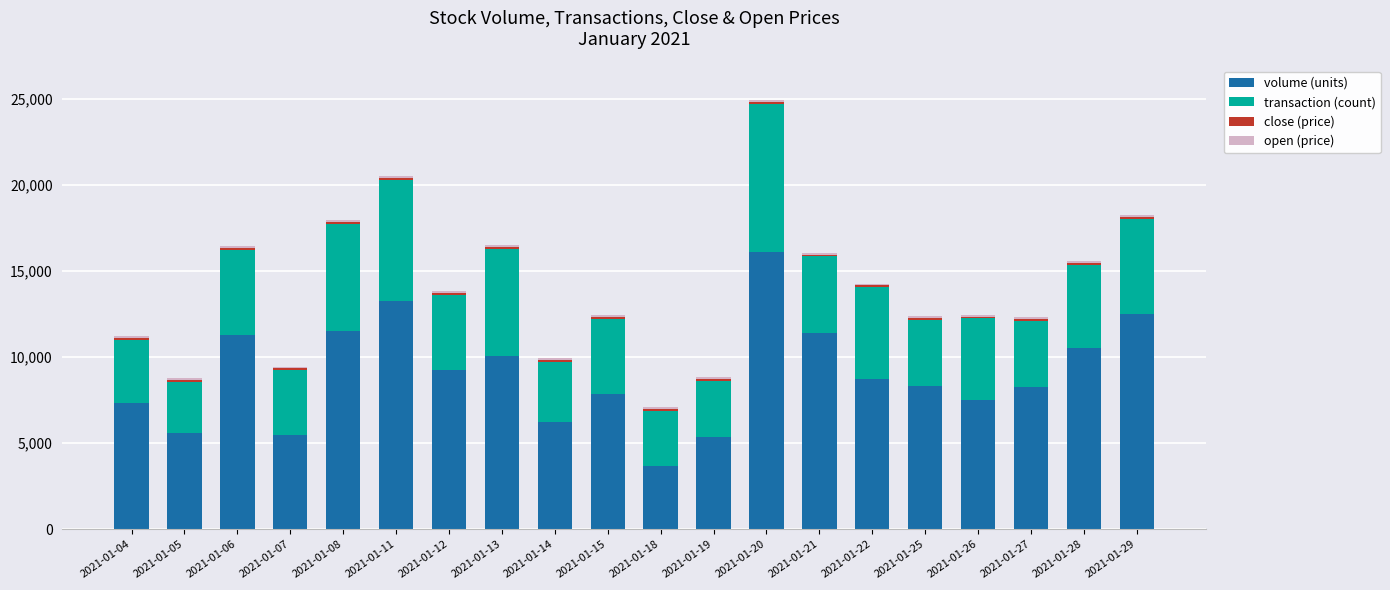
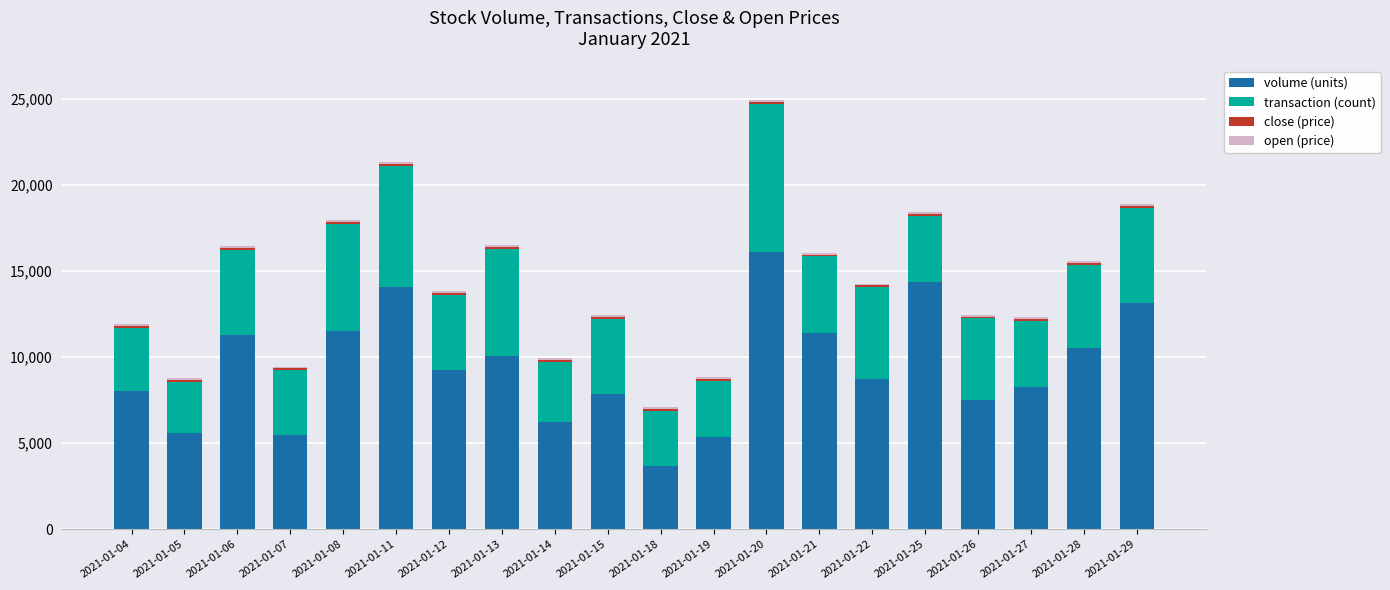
  {
    "volume (units)": {
-     "2021-01-04": "7,300",
+     "2021-01-04": "8,000",
      "2021-01-05": "5,600",
      "2021-01-06": "11,300",
      "2021-01-07": "5,400",
      "2021-01-08": "11,500",
-     "2021-01-11": "13,300",
+     "2021-01-11": "14,100",
      "2021-01-12": "9,300",
      "2021-01-13": "10,000",
      "2021-01-14": "6,300",
      "2021-01-15": "7,900",
      "2021-01-18": "3,700",
      "2021-01-19": "5,300",
      "2021-01-20": "16,100",
      "2021-01-21": "11,400",
      "2021-01-22": "8,700",
-     "2021-01-25": "8,300",
+     "2021-01-25": "14,400",
      "2021-01-26": "7,500",
      "2021-01-27": "8,300",
      "2021-01-28": "10,500",
-     "2021-01-29": "12,500"
+     "2021-01-29": "13,100"
    },
    "transaction (count)": {
      "2021-01-04": "3,700",
      "2021-01-05": "3,000",
      "2021-01-06": "4,900",
      "2021-01-07": "3,800",
      "2021-01-08": "6,200",
      "2021-01-11": "7,000",
      "2021-01-12": "4,400",
      "2021-01-13": "6,300",
      "2021-01-14": "3,500",
      "2021-01-15": "4,300",
      "2021-01-18": "3,200",
      "2021-01-19": "3,300",
      "2021-01-20": "8,600",
      "2021-01-21": "4,500",
      "2021-01-22": "5,300",
      "2021-01-25": "3,800",
      "2021-01-26": "4,800",
      "2021-01-27": "3,800",
      "2021-01-28": "4,800",
      "2021-01-29": "5,500"
    }
  }
